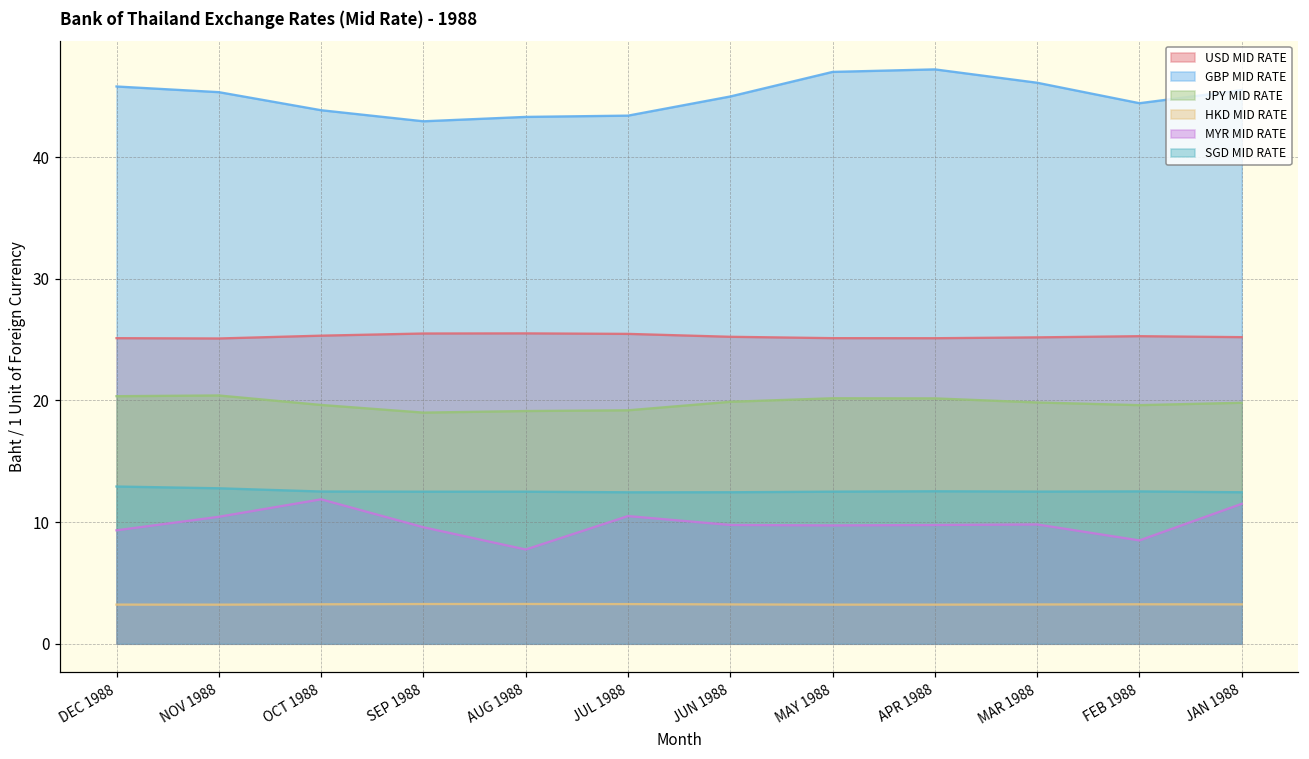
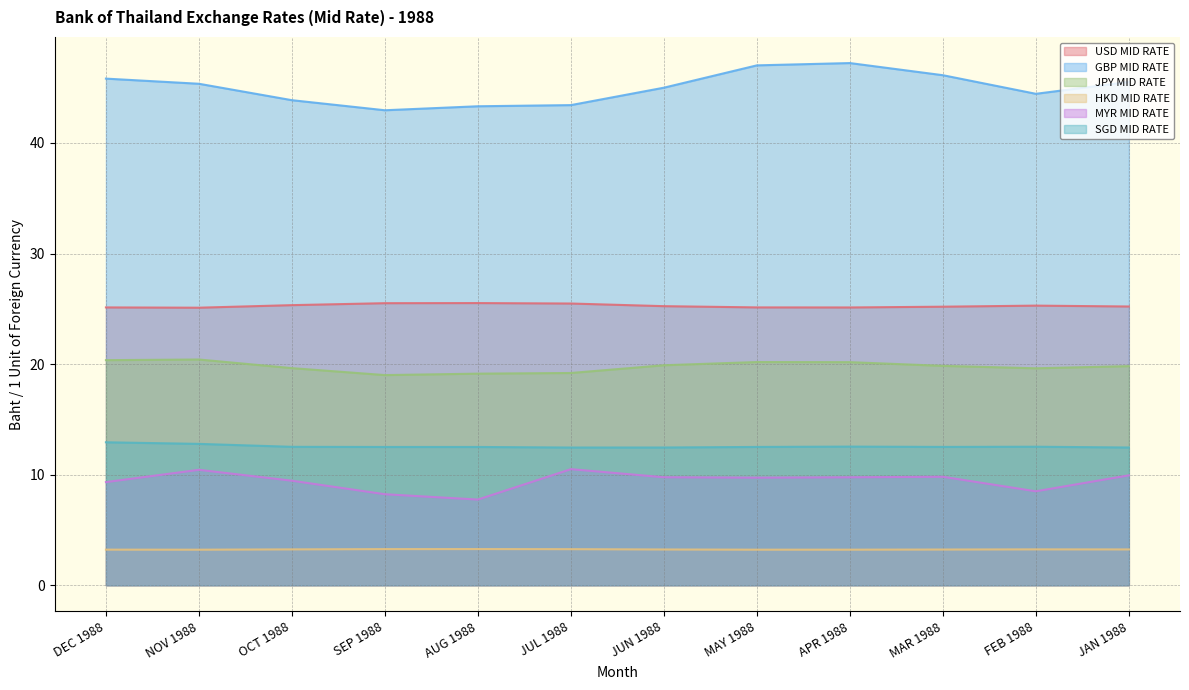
  {
    "MYR MID RATE": {
      "DEC 1988": 9.3,
      "NOV 1988": 10.4,
-     "OCT 1988": 11.9,
-     "SEP 1988": 9.6,
+     "OCT 1988": 9.5,
+     "SEP 1988": 8.2,
      "AUG 1988": 7.7,
      "JUL 1988": 10.5,
      "JUN 1988": 9.8,
      "MAY 1988": 9.7,
      "APR 1988": 9.8,
      "MAR 1988": 9.8,
      "FEB 1988": 8.5,
-     "JAN 1988": 11.5
+     "JAN 1988": 9.9
    }
  }
